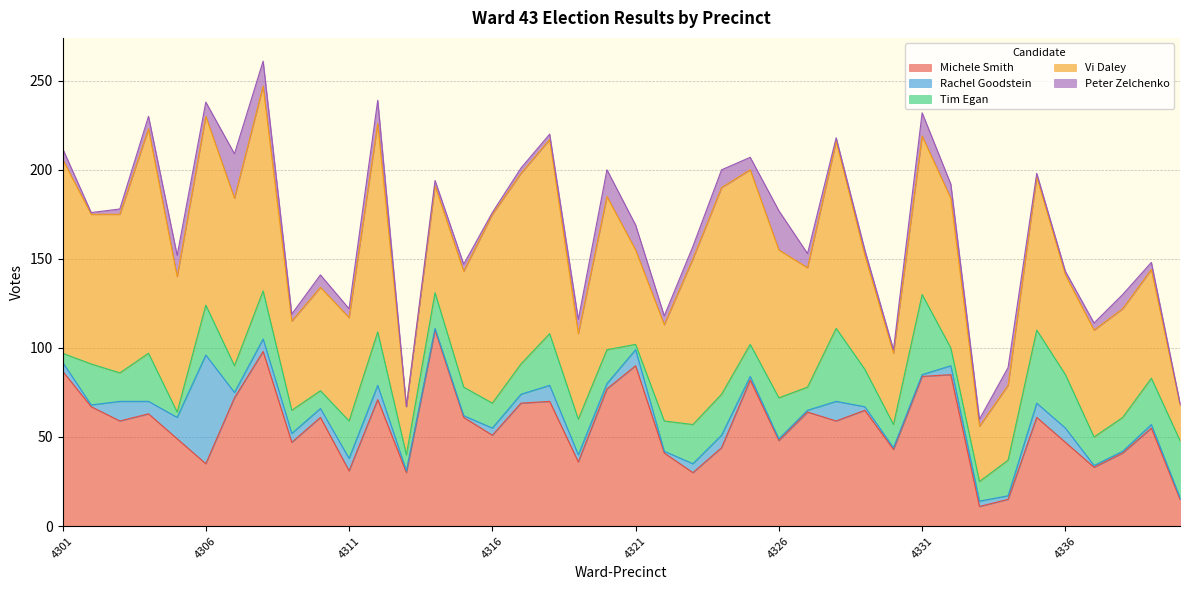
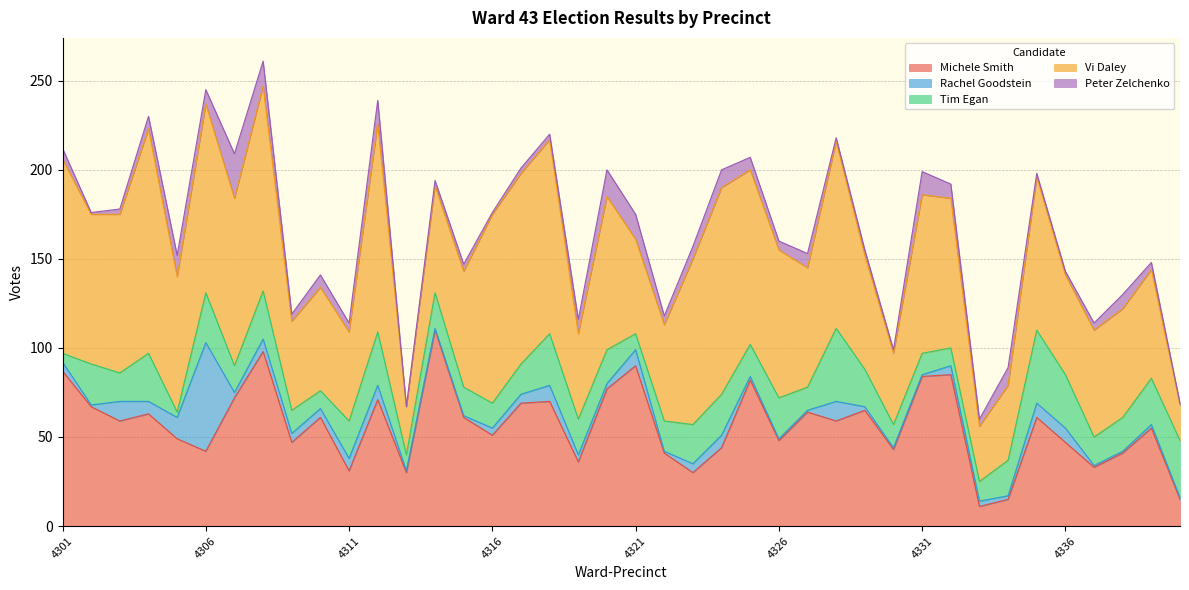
  {
    "Michele Smith": {
      "4301": 87,
-     "4306": 35,
+     "4306": 42,
      "4311": 31,
      "4316": 51,
      "4321": 90,
      "4336": 47
    },
    "Rachel Goodstein": {
      "4301": 5,
      "4306": 61,
      "4311": 7,
      "4316": 4,
      "4321": 9,
      "4336": 8
    },
    "Tim Egan": {
      "4301": 5,
      "4306": 28,
      "4311": 21,
      "4316": 14,
-     "4321": 3,
+     "4321": 9,
      "4326": 23,
-     "4331": 45,
+     "4331": 12,
      "4336": 30
    },
    "Vi Daley": {
      "4301": 109,
      "4306": 106,
-     "4311": 58,
+     "4311": 50,
      "4321": 53,
      "4326": 83,
      "4331": 89,
      "4336": 56
    },
    "Peter Zelchenko": {
      "4301": 6,
      "4306": 8,
      "4311": 5,
      "4321": 14,
-     "4326": 22,
+     "4326": 5,
      "4331": 13,
      "4336": 2
    }
  }
